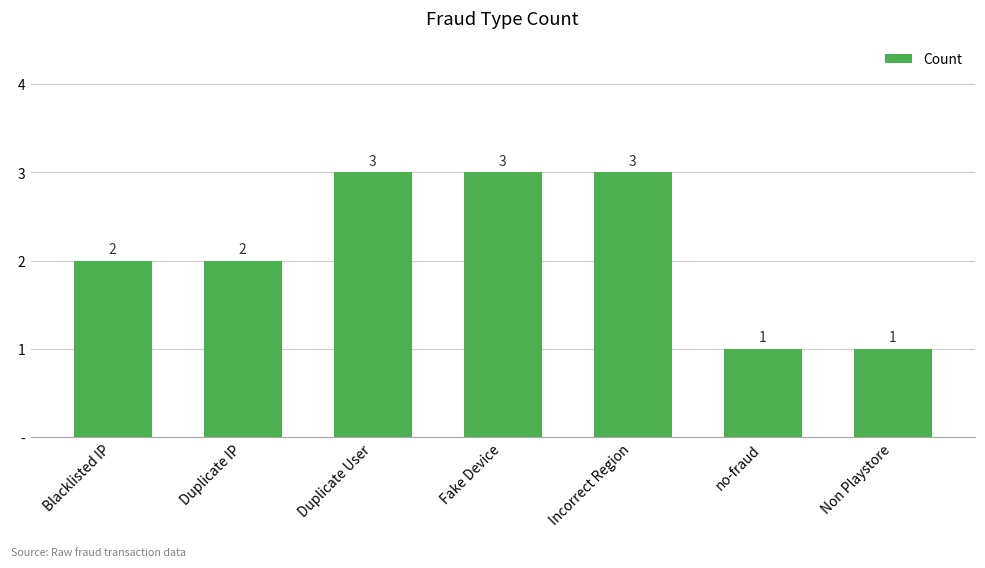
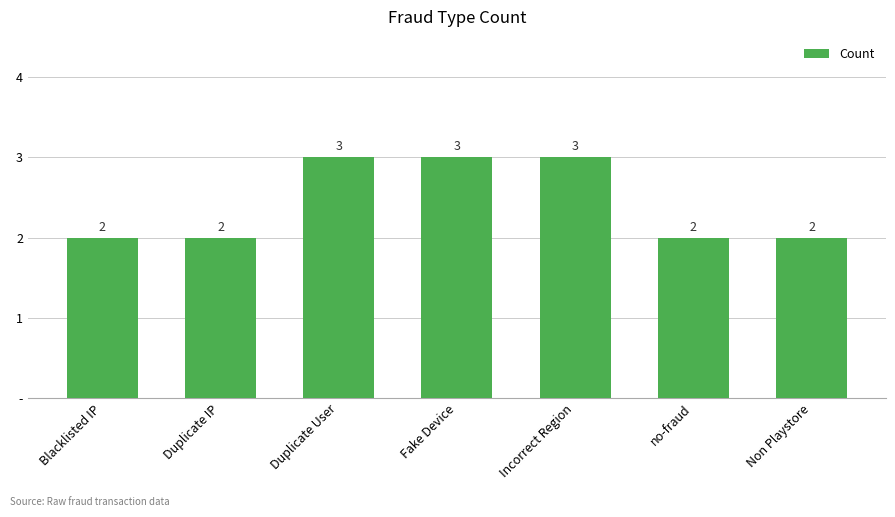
  {
    "Blacklisted IP": 2,
    "Duplicate IP": 2,
    "Duplicate User": 3,
    "Fake Device": 3,
    "Incorrect Region": 3,
-   "no-fraud": 1,
-   "Non Playstore": 1
+   "no-fraud": 2,
+   "Non Playstore": 2
  }
